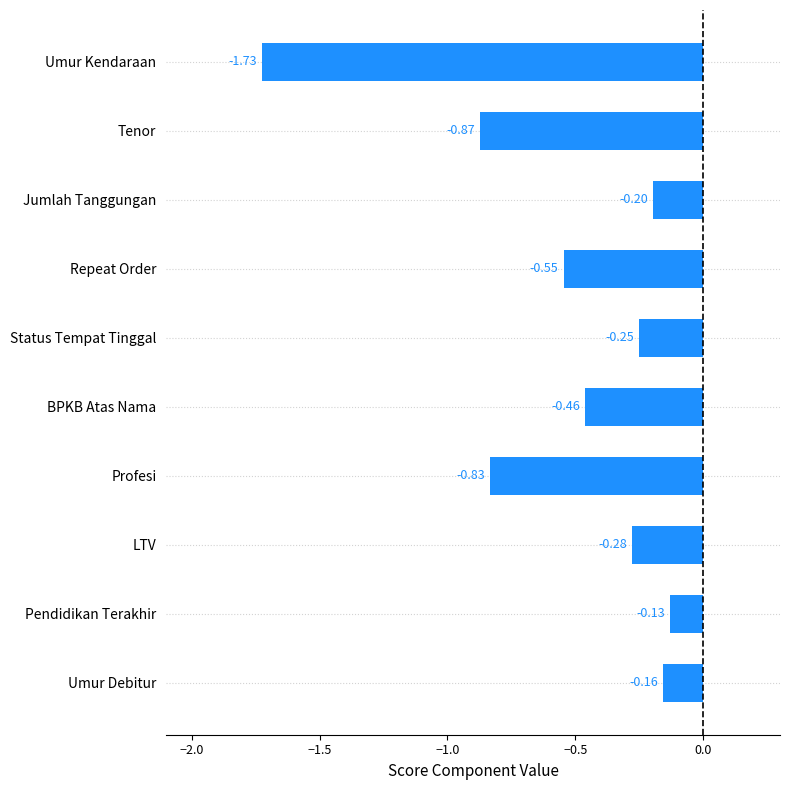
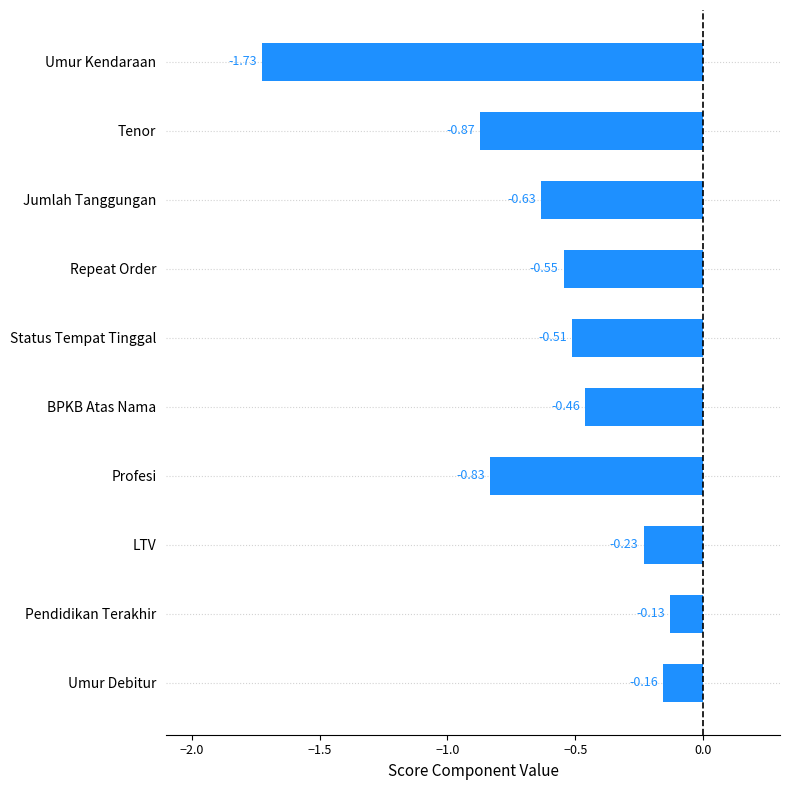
  {
    "Umur Kendaraan": -1.73,
    "Tenor": -0.87,
-   "Jumlah Tanggungan": -0.20,
+   "Jumlah Tanggungan": -0.63,
    "Repeat Order": -0.55,
-   "Status Tempat Tinggal": -0.25,
+   "Status Tempat Tinggal": -0.51,
    "BPKB Atas Nama": -0.46,
    "Profesi": -0.83,
-   "LTV": -0.28,
+   "LTV": -0.23,
    "Pendidikan Terakhir": -0.13,
    "Umur Debitur": -0.16
  }
